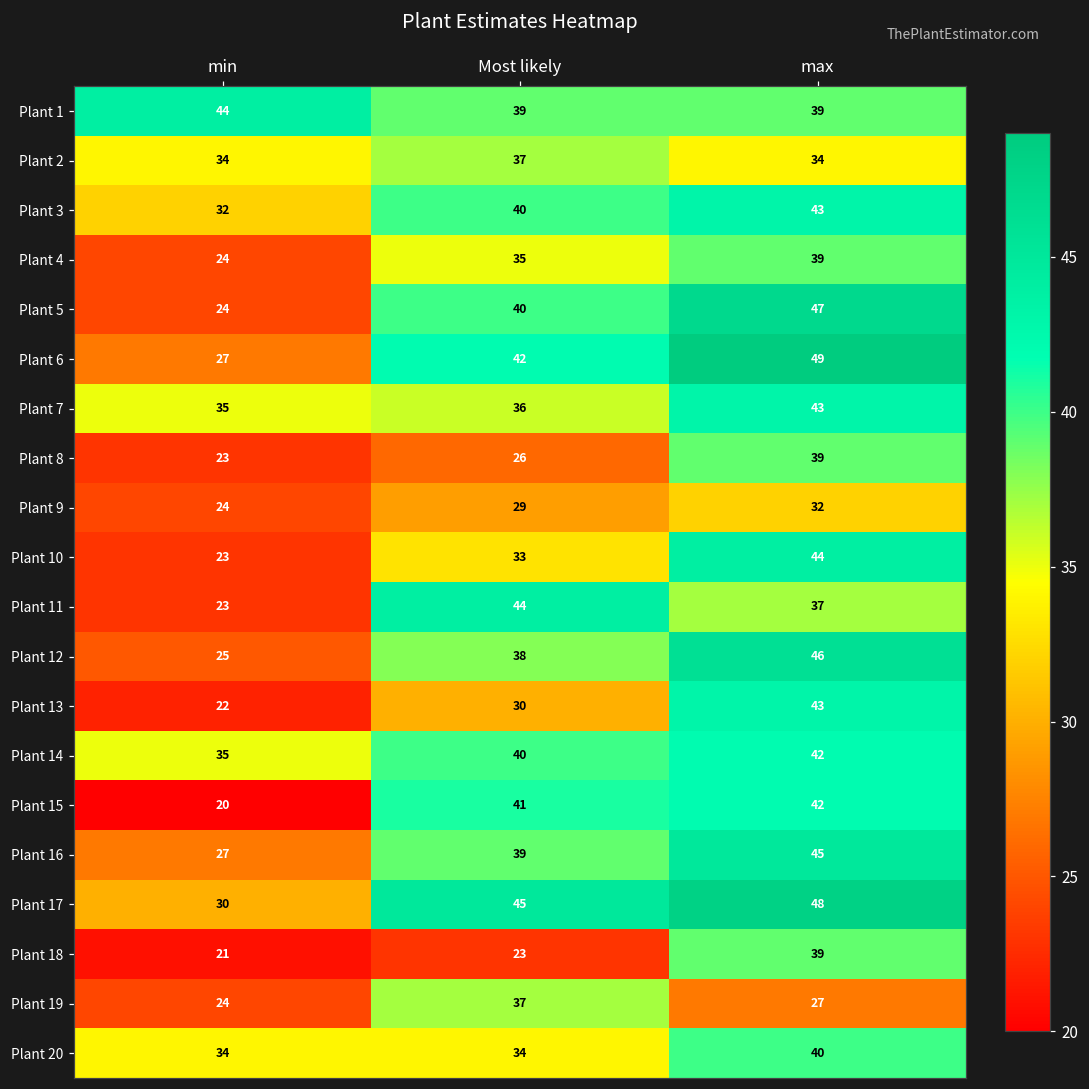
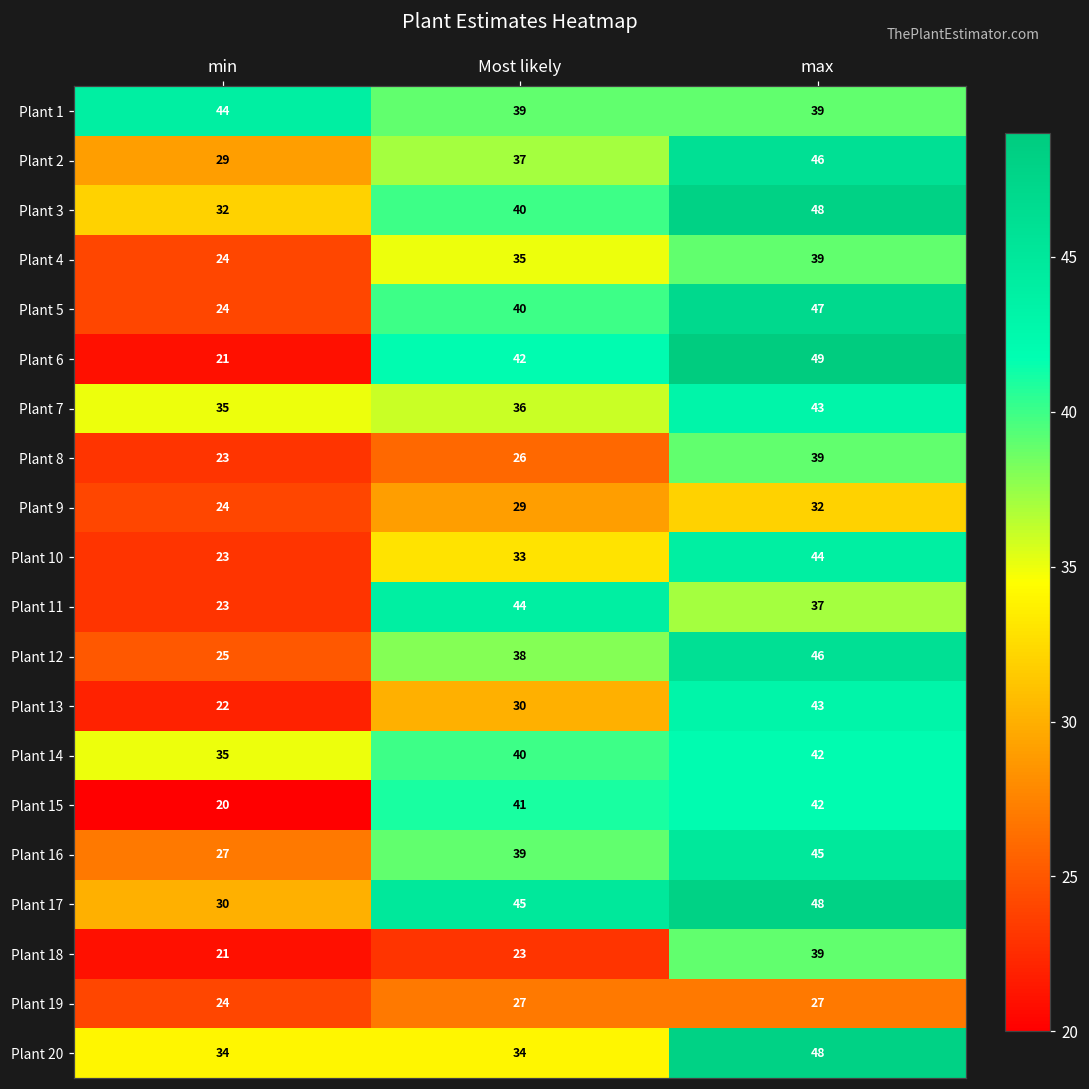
  {
    "Plant 1": {
      "min": 44,
      "Most likely": 39,
      "max": 39
    },
    "Plant 2": {
-     "min": 34,
+     "min": 29,
      "Most likely": 37,
-     "max": 34
+     "max": 46
    },
    "Plant 3": {
      "min": 32,
      "Most likely": 40,
-     "max": 43
+     "max": 48
    },
    "Plant 4": {
      "min": 24,
      "Most likely": 35,
      "max": 39
    },
    "Plant 5": {
      "min": 24,
      "Most likely": 40,
      "max": 47
    },
    "Plant 6": {
-     "min": 27,
+     "min": 21,
      "Most likely": 42,
      "max": 49
    },
    "Plant 7": {
      "min": 35,
      "Most likely": 36,
      "max": 43
    },
    "Plant 8": {
      "min": 23,
      "Most likely": 26,
      "max": 39
    },
    "Plant 9": {
      "min": 24,
      "Most likely": 29,
      "max": 32
    },
    "Plant 10": {
      "min": 23,
      "Most likely": 33,
      "max": 44
    },
    "Plant 11": {
      "min": 23,
      "Most likely": 44,
      "max": 37
    },
    "Plant 12": {
      "min": 25,
      "Most likely": 38,
      "max": 46
    },
    "Plant 13": {
      "min": 22,
      "Most likely": 30,
      "max": 43
    },
    "Plant 14": {
      "min": 35,
      "Most likely": 40,
      "max": 42
    },
    "Plant 15": {
      "min": 20,
      "Most likely": 41,
      "max": 42
    },
    "Plant 16": {
      "min": 27,
      "Most likely": 39,
      "max": 45
    },
    "Plant 17": {
      "min": 30,
      "Most likely": 45,
      "max": 48
    },
    "Plant 18": {
      "min": 21,
      "Most likely": 23,
      "max": 39
    },
    "Plant 19": {
      "min": 24,
-     "Most likely": 37,
+     "Most likely": 27,
      "max": 27
    },
    "Plant 20": {
      "min": 34,
      "Most likely": 34,
-     "max": 40
+     "max": 48
    }
  }
